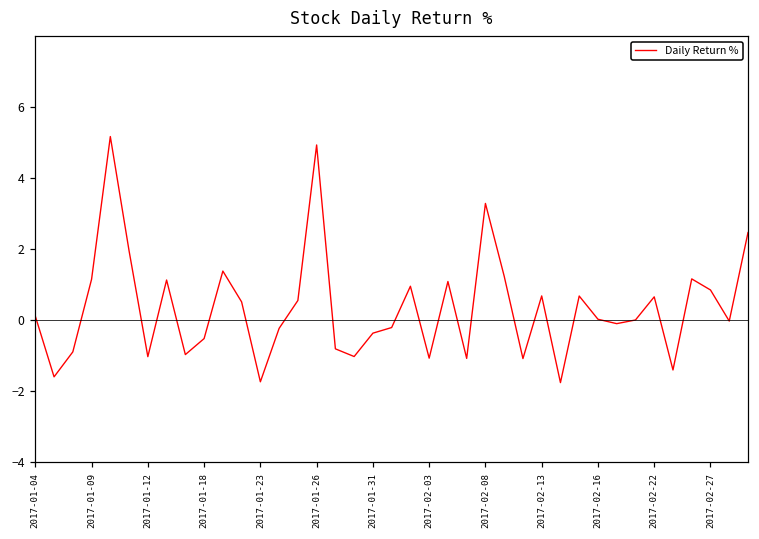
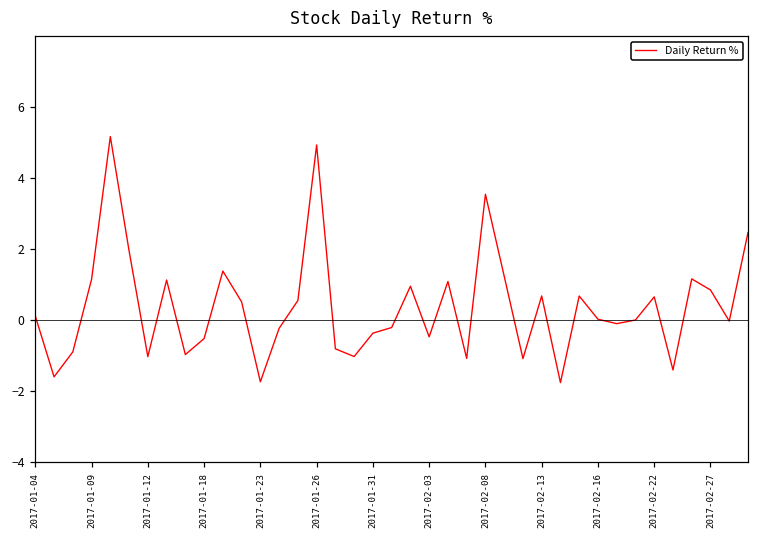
  {
    "2017-01-04": 0.1,
    "2017-01-09": 1.2,
    "2017-01-12": -1.0,
    "2017-01-18": -0.5,
    "2017-01-23": -1.7,
    "2017-01-26": 4.9,
    "2017-01-31": -0.4,
-   "2017-02-03": -1.1,
-   "2017-02-08": 3.3,
+   "2017-02-03": -0.5,
+   "2017-02-08": 3.6,
    "2017-02-13": 0.7,
    "2017-02-16": 0.0,
    "2017-02-22": 0.7,
    "2017-02-27": 0.9
  }
